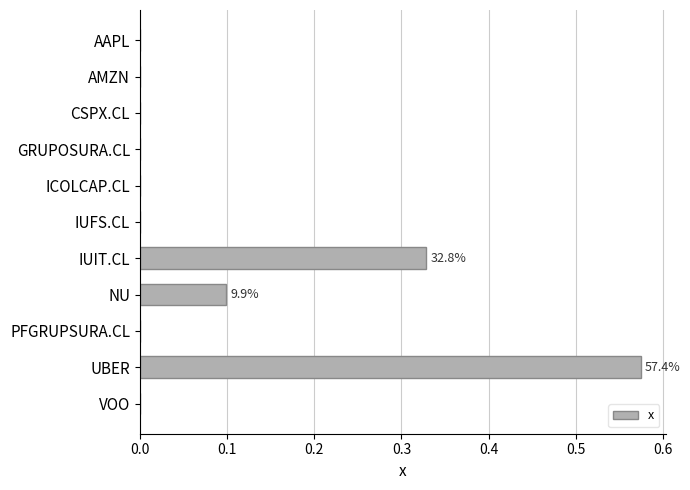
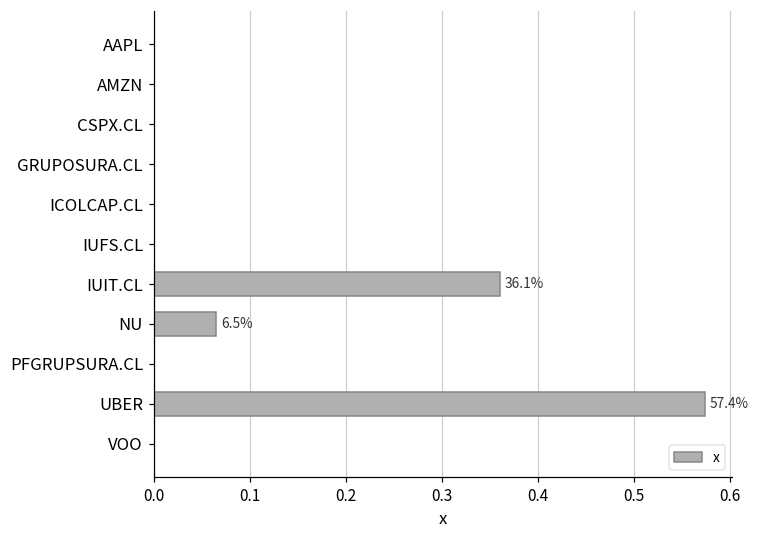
  {
-   "IUIT.CL": "32.8%",
-   "NU": "9.9%",
+   "IUIT.CL": "36.1%",
+   "NU": "6.5%",
    "UBER": "57.4%"
  }
